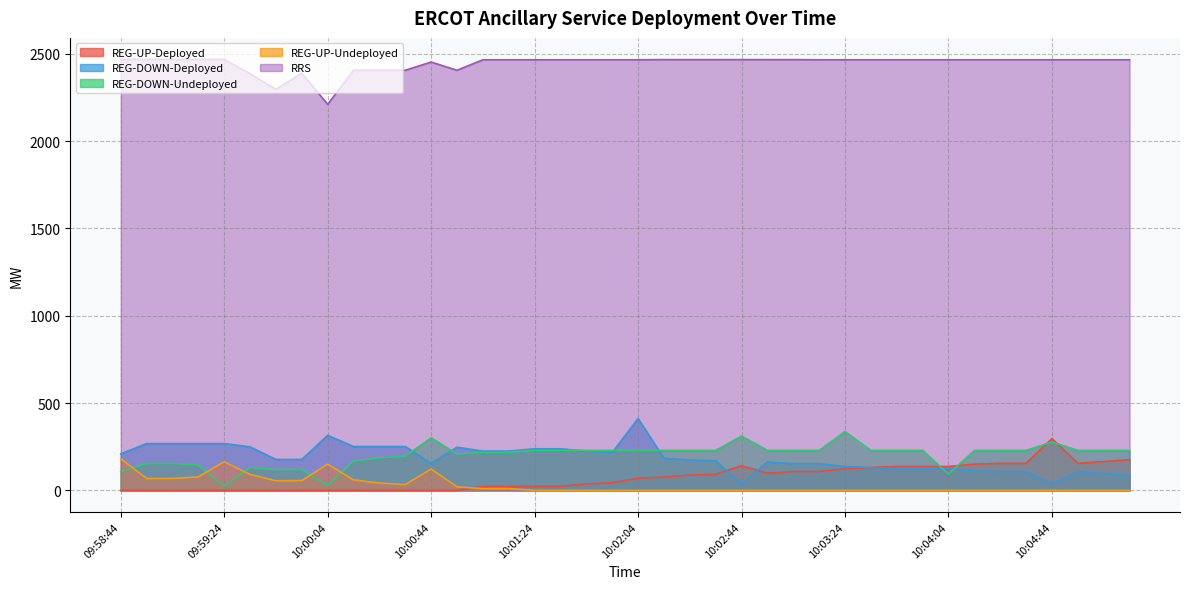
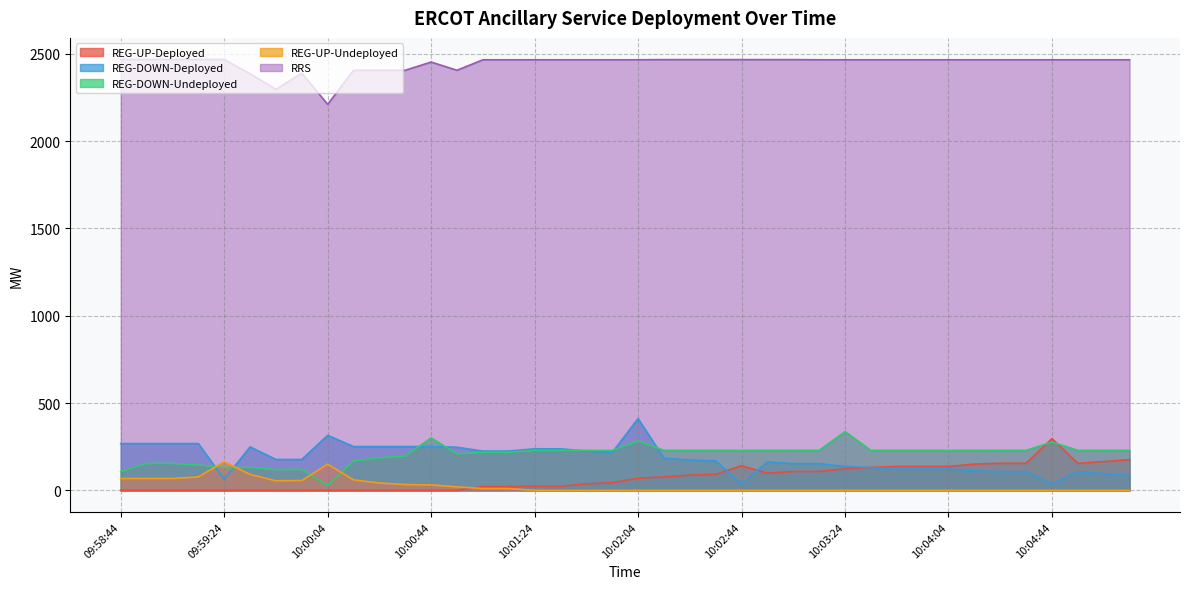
  {
    "REG-UP-Deployed": {
      "09:58:44": 0,
      "09:59:24": 0,
      "10:00:04": 0,
      "10:00:44": 0,
      "10:01:24": 20,
      "10:02:04": 70,
      "10:02:44": 140,
      "10:04:44": 300
    },
    "REG-DOWN-Deployed": {
-     "09:58:44": 210,
-     "09:59:24": 270,
+     "09:58:44": 270,
+     "09:59:24": 60,
      "10:00:04": 320,
-     "10:00:44": 150,
+     "10:00:44": 250,
      "10:02:04": 410,
      "10:02:44": 40,
      "10:04:44": 40
    },
    "REG-DOWN-Undeployed": {
      "09:58:44": 110,
-     "09:59:24": 20,
+     "09:59:24": 130,
      "10:00:04": 30,
      "10:00:44": 300,
-     "10:02:04": 230,
-     "10:02:44": 310,
+     "10:02:04": 280,
+     "10:02:44": 230,
      "10:03:24": 340,
-     "10:04:04": 90,
+     "10:04:04": 230,
      "10:04:44": 280
    },
    "REG-UP-Undeployed": {
-     "09:58:44": 180,
+     "09:58:44": 70,
      "09:59:24": 160,
      "10:00:04": 150,
-     "10:00:44": 120,
+     "10:00:44": 30,
      "10:01:24": 0,
      "10:02:04": 0,
      "10:02:44": 0,
      "10:03:24": 0,
      "10:04:04": 0,
      "10:04:44": 0
    },
    "RRS": {
      "10:00:04": 2210,
      "10:00:44": 2450,
      "10:01:24": 2470,
      "10:02:04": 2470,
      "10:02:44": 2470,
      "10:03:24": 2470,
      "10:04:04": 2470,
      "10:04:44": 2470
    }
  }
